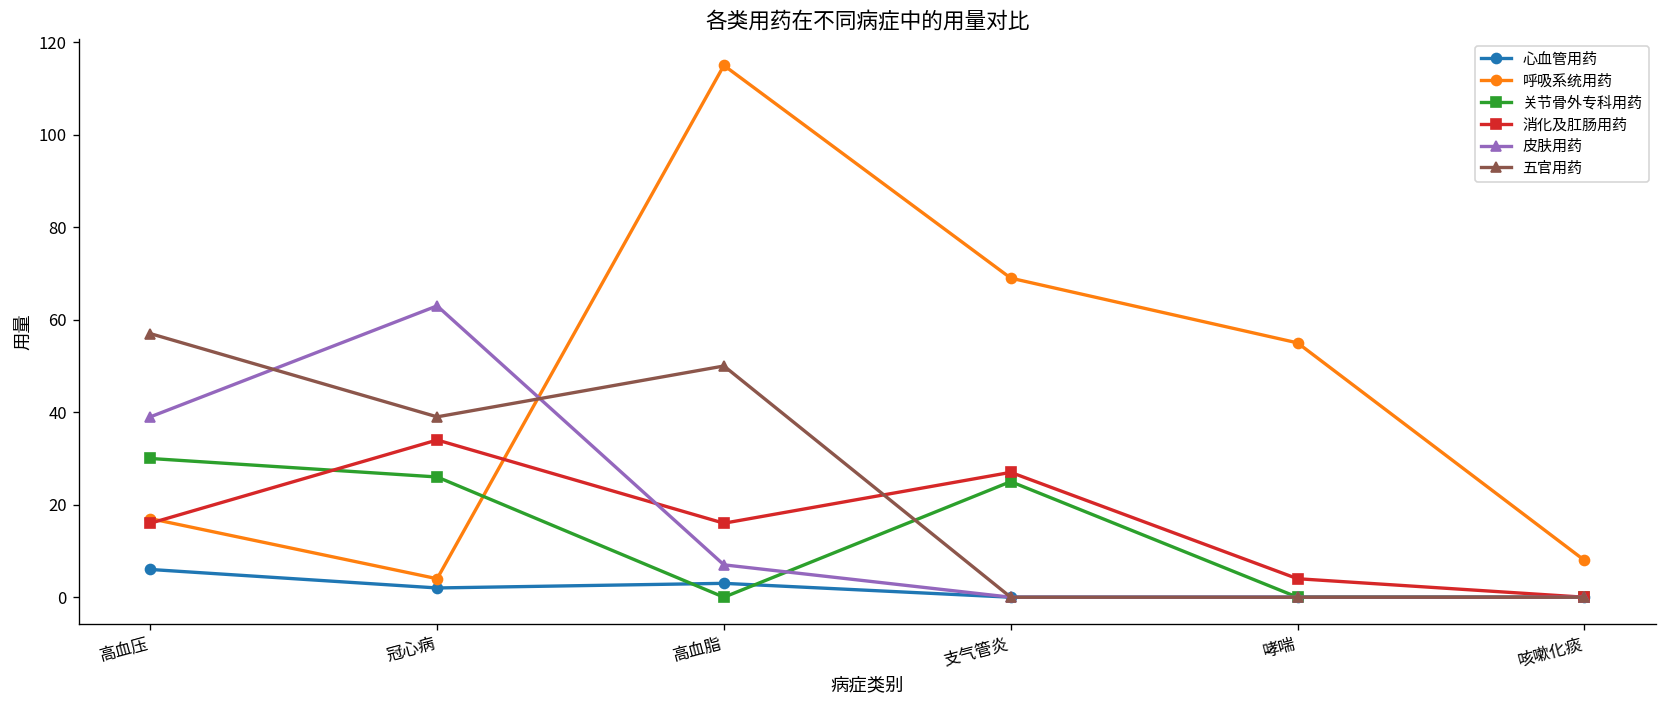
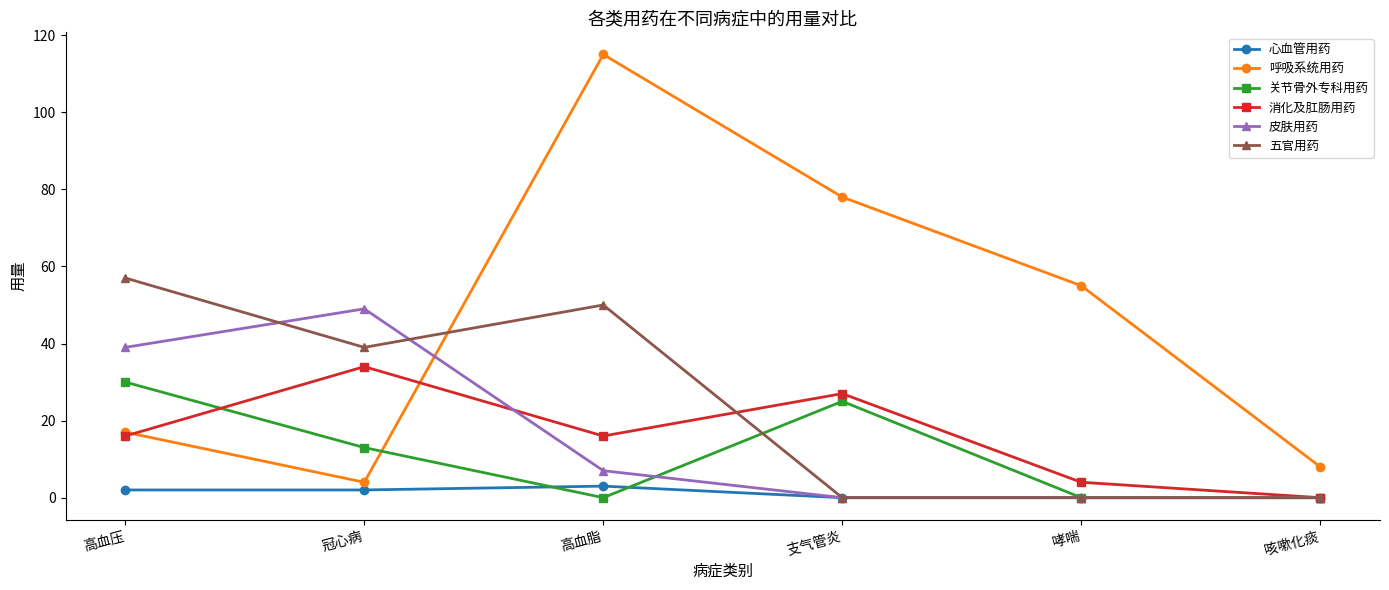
  {
    "心血管用药": {
-     "高血压": 6,
+     "高血压": 2,
      "冠心病": 2,
      "高血脂": 3
    },
    "呼吸系统用药": {
      "高血压": 17,
      "冠心病": 4,
      "高血脂": 115,
-     "支气管炎": 69,
+     "支气管炎": 78,
      "哮喘": 55,
      "咳嗽化痰": 8
    },
    "关节骨外专科用药": {
      "高血压": 30,
-     "冠心病": 26,
+     "冠心病": 13,
      "高血脂": 0,
      "支气管炎": 25
    },
    "消化及肛肠用药": {
      "高血压": 16,
      "冠心病": 34,
      "高血脂": 16,
      "支气管炎": 27,
      "哮喘": 4
    },
    "皮肤用药": {
      "高血压": 39,
-     "冠心病": 63,
+     "冠心病": 49,
      "高血脂": 7
    },
    "五官用药": {
      "高血压": 57,
      "冠心病": 39,
      "高血脂": 50
    }
  }
